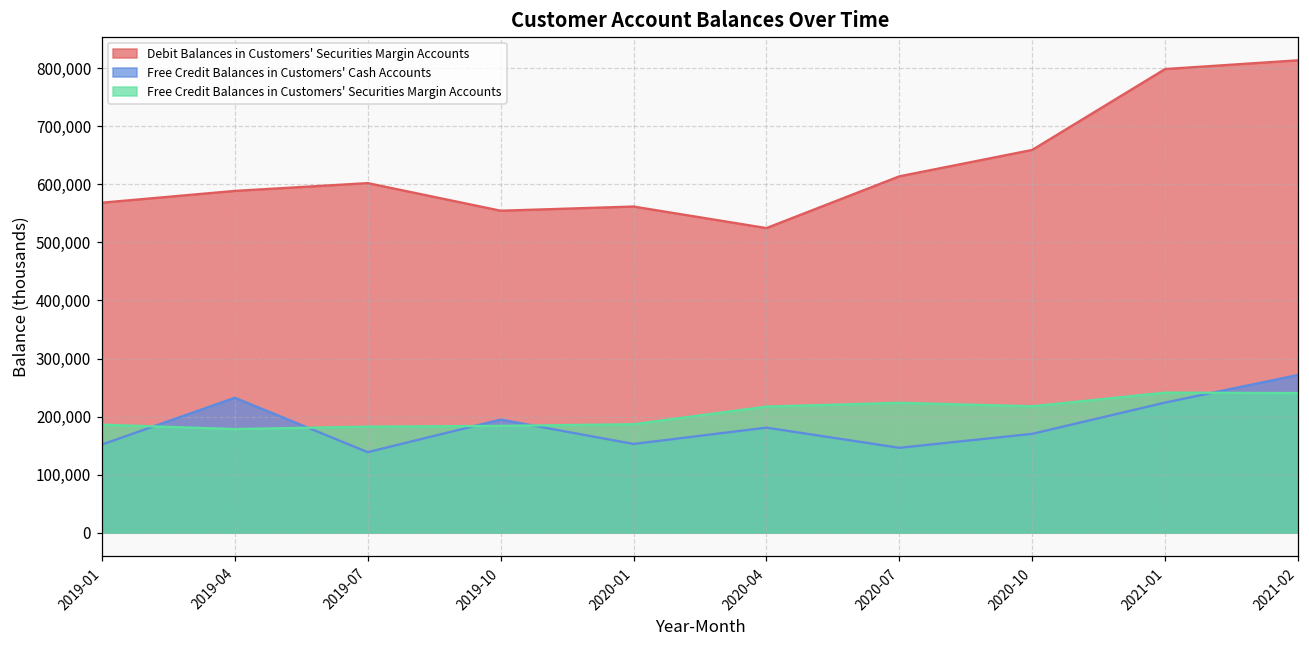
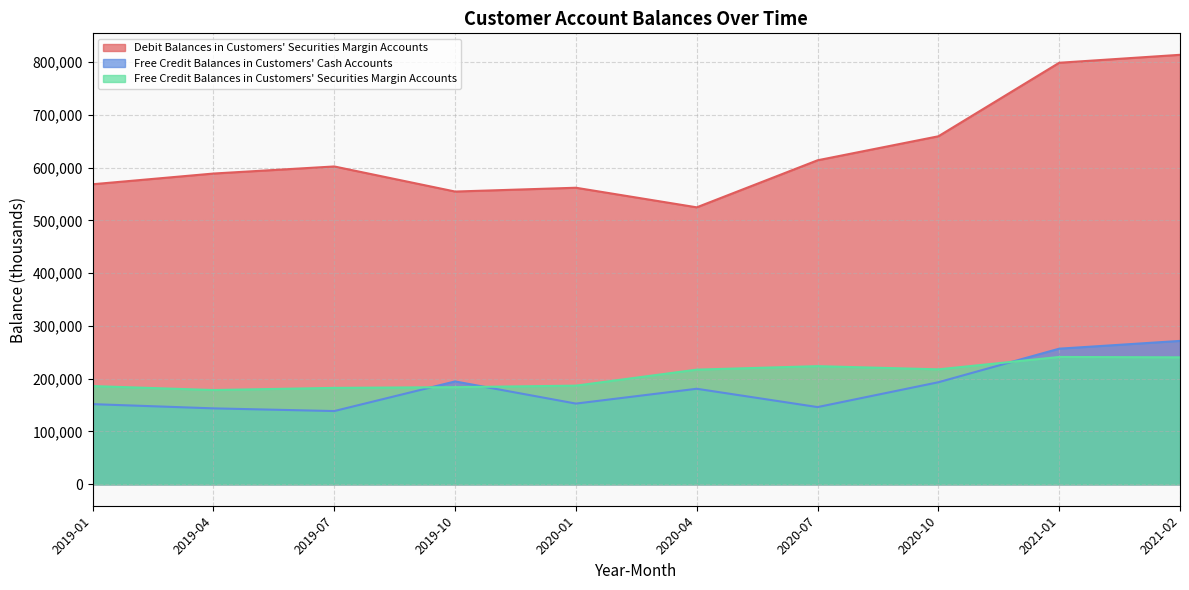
  {
    "Debit Balances in Customers' Securities Margin Accounts": {
      "2019-01": "570,000",
      "2019-04": "590,000",
      "2019-07": "600,000",
      "2019-10": "550,000",
      "2020-01": "560,000",
      "2020-04": "520,000",
      "2020-07": "610,000",
      "2020-10": "660,000",
      "2021-01": "800,000",
      "2021-02": "810,000"
    },
    "Free Credit Balances in Customers' Cash Accounts": {
      "2019-01": "150,000",
-     "2019-04": "230,000",
+     "2019-04": "140,000",
      "2019-07": "140,000",
      "2019-10": "190,000",
      "2020-01": "150,000",
      "2020-04": "180,000",
      "2020-07": "150,000",
-     "2020-10": "170,000",
-     "2021-01": "220,000",
+     "2020-10": "190,000",
+     "2021-01": "260,000",
      "2021-02": "270,000"
    },
    "Free Credit Balances in Customers' Securities Margin Accounts": {
      "2019-01": "190,000",
      "2019-04": "180,000",
      "2019-07": "180,000",
      "2019-10": "180,000",
      "2020-01": "190,000",
      "2020-04": "220,000",
      "2020-07": "220,000",
      "2020-10": "220,000",
      "2021-01": "240,000",
      "2021-02": "240,000"
    }
  }
